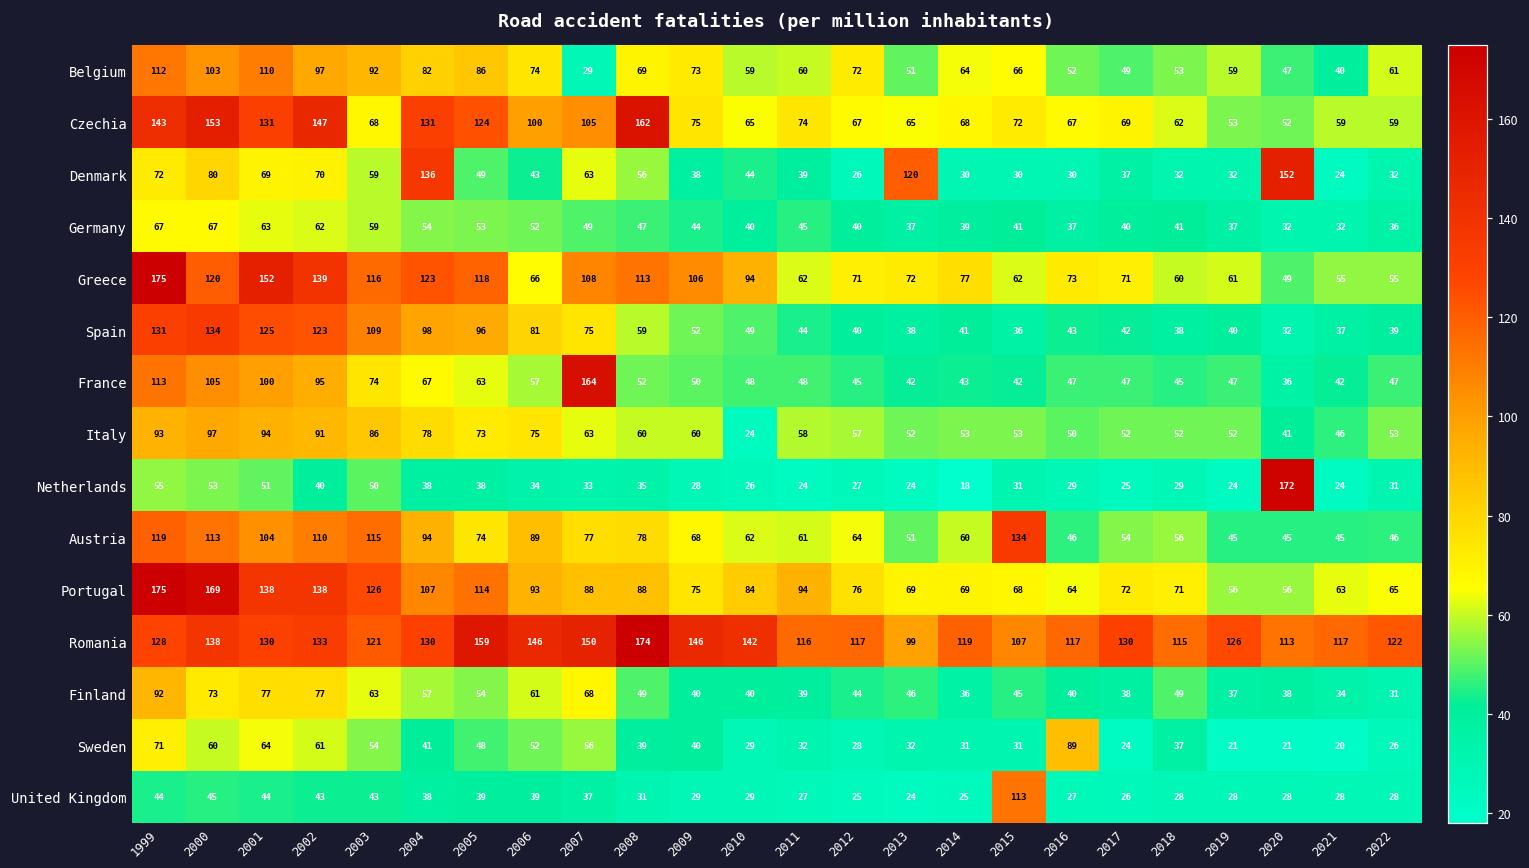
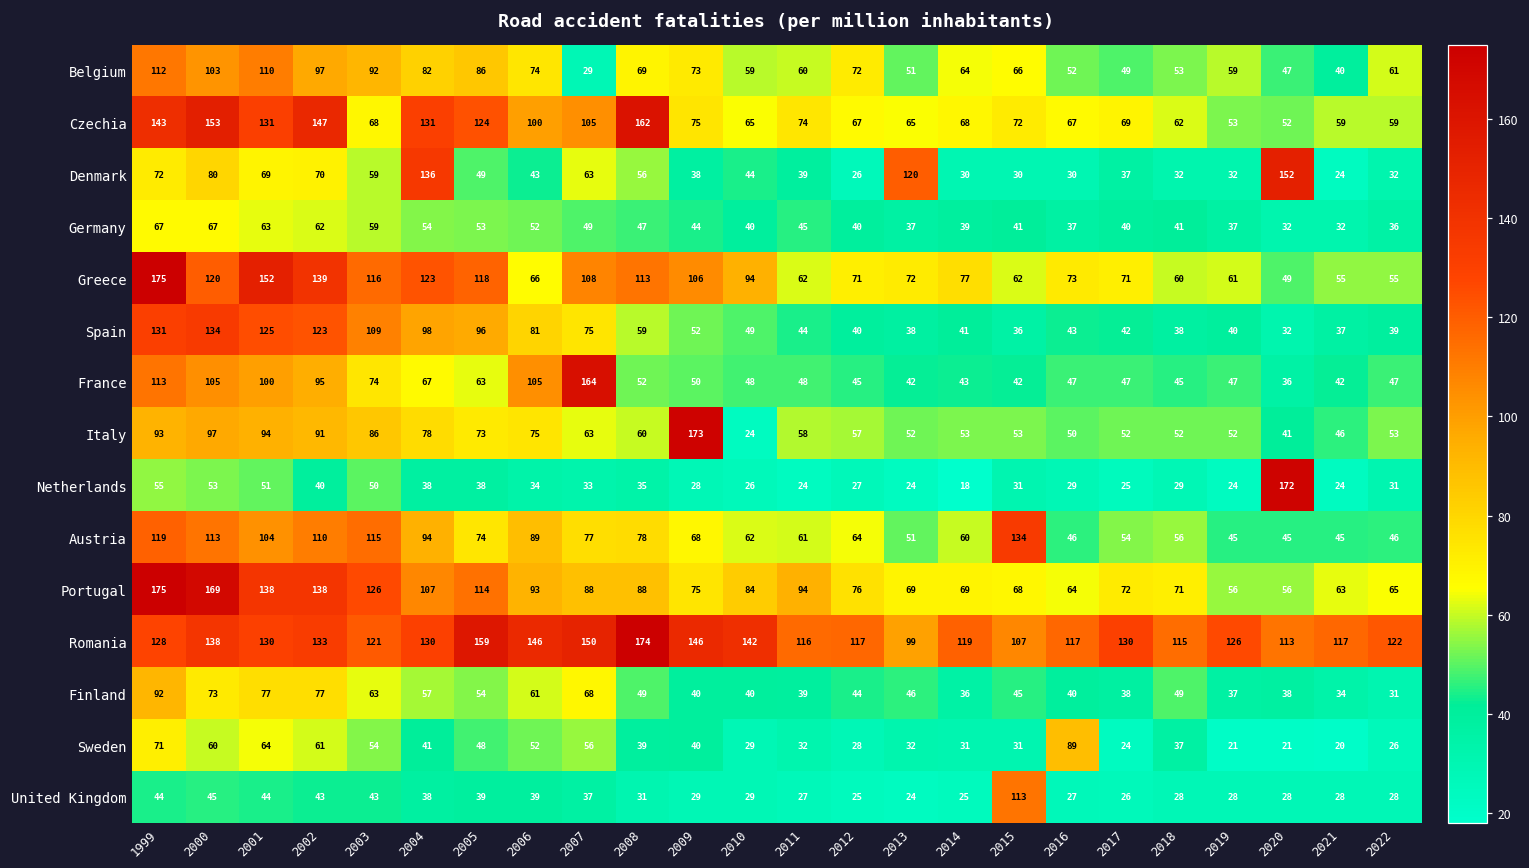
  {
    "France": {
      "1999": 113,
      "2000": 105,
      "2001": 100,
      "2002": 95,
      "2003": 74,
      "2004": 67,
      "2005": 63,
-     "2006": 57,
+     "2006": 105,
      "2007": 164,
      "2008": 52,
      "2009": 50,
      "2010": 48,
      "2011": 48,
      "2012": 45,
      "2013": 42,
      "2014": 43,
      "2015": 42,
      "2016": 47,
      "2017": 47,
      "2018": 45,
      "2019": 47,
      "2020": 36,
      "2021": 42,
      "2022": 47
    },
    "Italy": {
      "1999": 93,
      "2000": 97,
      "2001": 94,
      "2002": 91,
      "2003": 86,
      "2004": 78,
      "2005": 73,
      "2006": 75,
      "2007": 63,
      "2008": 60,
-     "2009": 60,
+     "2009": 173,
      "2010": 24,
      "2011": 58,
      "2012": 57,
      "2013": 52,
      "2014": 53,
      "2015": 53,
      "2016": 50,
      "2017": 52,
      "2018": 52,
      "2019": 52,
      "2020": 41,
      "2021": 46,
      "2022": 53
    }
  }
